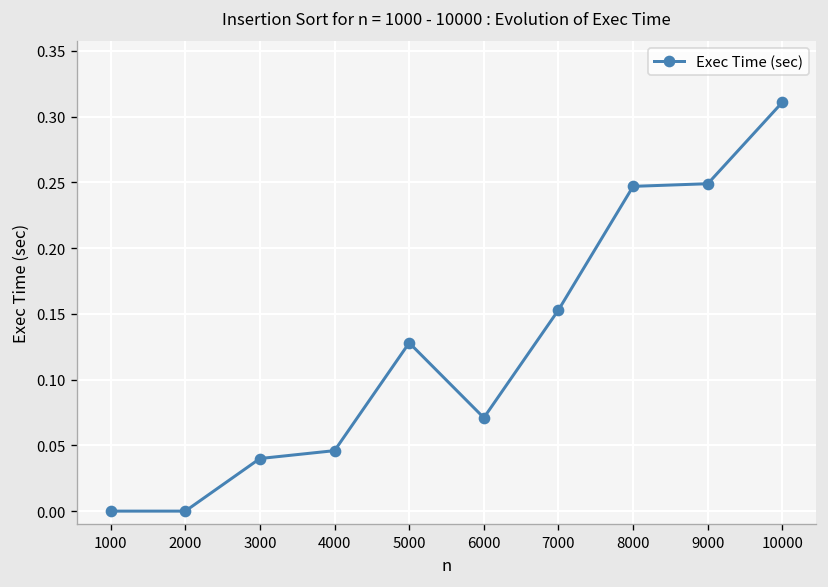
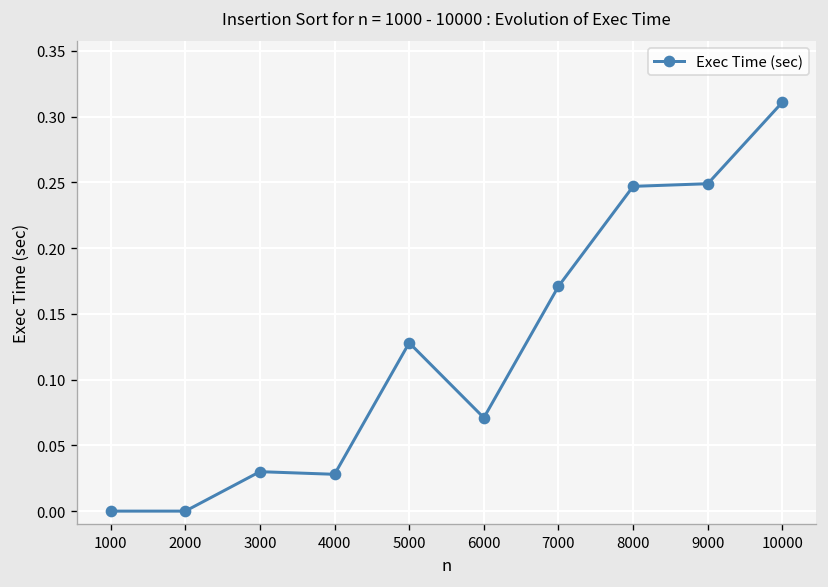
  {
    "1000": 0.000,
    "2000": 0.000,
-   "3000": 0.04,
-   "4000": 0.046,
+   "3000": 0.03,
+   "4000": 0.028,
    "5000": 0.128,
    "6000": 0.071,
-   "7000": 0.153,
+   "7000": 0.171,
    "8000": 0.247,
    "9000": 0.249,
    "10000": 0.311
  }
